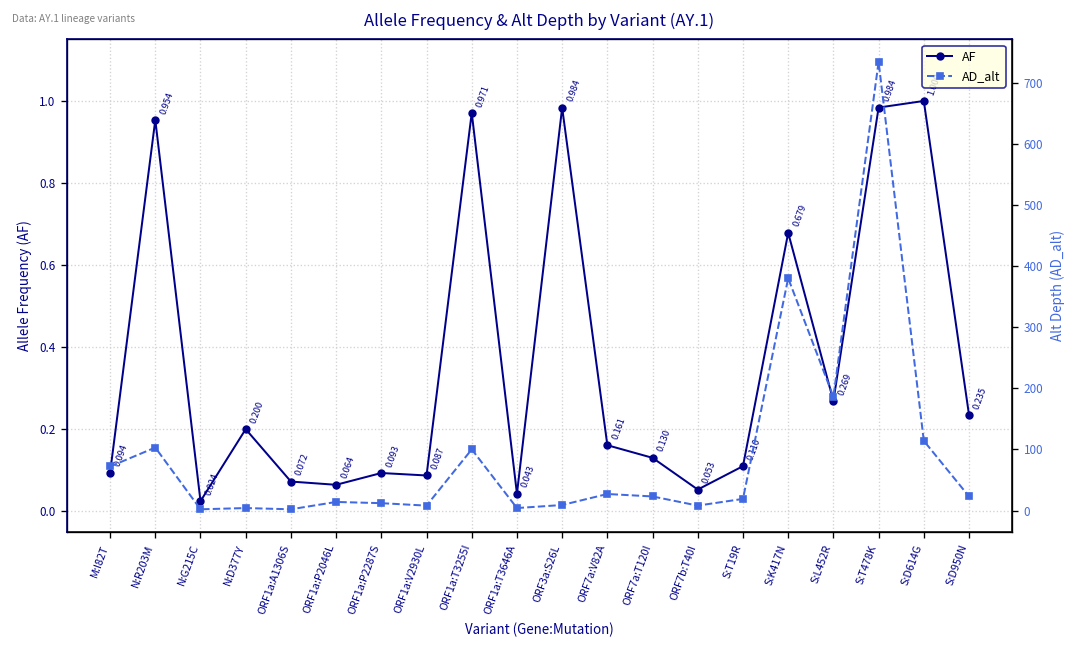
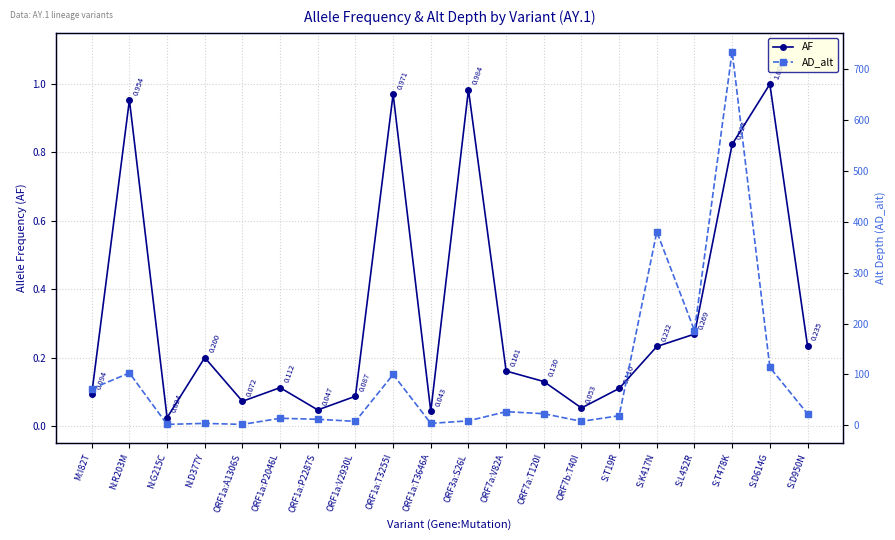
  {
    "AF": {
      "M:I82T": 0.094,
      "N:R203M": 0.954,
      "N:G215C": 0.024,
      "N:D377Y": 0.200,
      "ORF1a:A1306S": 0.072,
-     "ORF1a:P2046L": 0.064,
-     "ORF1a:P2287S": 0.093,
+     "ORF1a:P2046L": 0.112,
+     "ORF1a:P2287S": 0.047,
      "ORF1a:V2930L": 0.087,
      "ORF1a:T3255I": 0.971,
      "ORF1a:T3646A": 0.043,
      "ORF3a:S26L": 0.984,
      "ORF7a:V82A": 0.161,
      "ORF7a:T120I": 0.130,
      "ORF7b:T40I": 0.053,
      "S:T19R": 0.110,
-     "S:K417N": 0.679,
+     "S:K417N": 0.232,
      "S:L452R": 0.269,
-     "S:T478K": 0.984,
+     "S:T478K": 0.824,
      "S:D950N": 0.235
    }
  }
